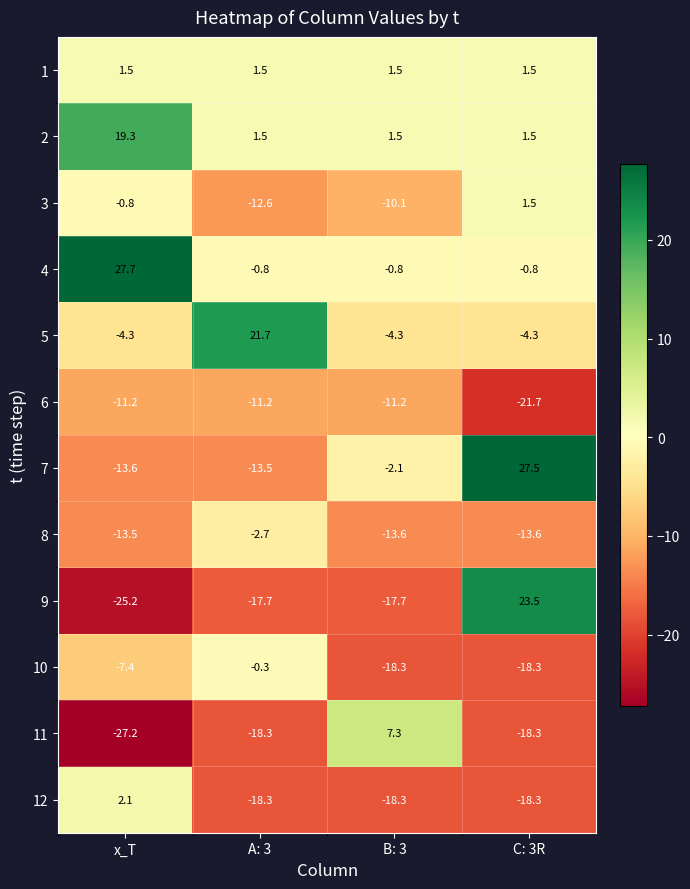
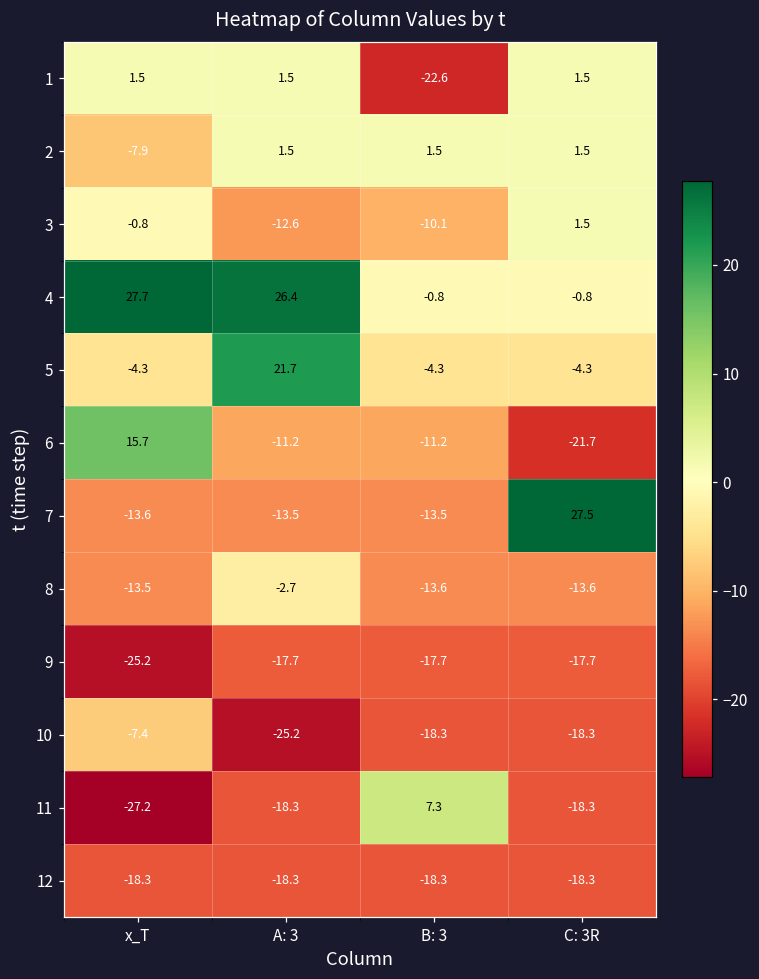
  {
    "1": {
      "x_T": 1.5,
      "A: 3": 1.5,
-     "B: 3": 1.5,
+     "B: 3": -22.6,
      "C: 3R": 1.5
    },
    "2": {
-     "x_T": 19.3,
+     "x_T": -7.9,
      "A: 3": 1.5,
      "B: 3": 1.5,
      "C: 3R": 1.5
    },
    "3": {
      "x_T": -0.8,
      "A: 3": -12.6,
      "B: 3": -10.1,
      "C: 3R": 1.5
    },
    "4": {
      "x_T": 27.7,
-     "A: 3": -0.8,
+     "A: 3": 26.4,
      "B: 3": -0.8,
      "C: 3R": -0.8
    },
    "5": {
      "x_T": -4.3,
      "A: 3": 21.7,
      "B: 3": -4.3,
      "C: 3R": -4.3
    },
    "6": {
-     "x_T": -11.2,
+     "x_T": 15.7,
      "A: 3": -11.2,
      "B: 3": -11.2,
      "C: 3R": -21.7
    },
    "7": {
      "x_T": -13.6,
      "A: 3": -13.5,
-     "B: 3": -2.1,
+     "B: 3": -13.5,
      "C: 3R": 27.5
    },
    "8": {
      "x_T": -13.5,
      "A: 3": -2.7,
      "B: 3": -13.6,
      "C: 3R": -13.6
    },
    "9": {
      "x_T": -25.2,
      "A: 3": -17.7,
      "B: 3": -17.7,
-     "C: 3R": 23.5
+     "C: 3R": -17.7
    },
    "10": {
      "x_T": -7.4,
-     "A: 3": -0.3,
+     "A: 3": -25.2,
      "B: 3": -18.3,
      "C: 3R": -18.3
    },
    "11": {
      "x_T": -27.2,
      "A: 3": -18.3,
      "B: 3": 7.3,
      "C: 3R": -18.3
    },
    "12": {
-     "x_T": 2.1,
+     "x_T": -18.3,
      "A: 3": -18.3,
      "B: 3": -18.3,
      "C: 3R": -18.3
    }
  }
